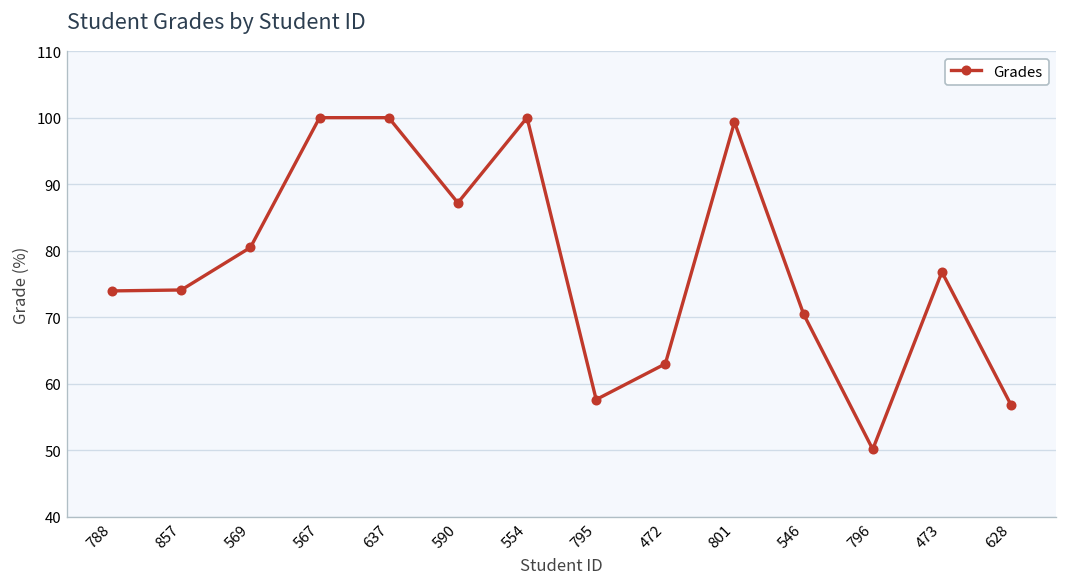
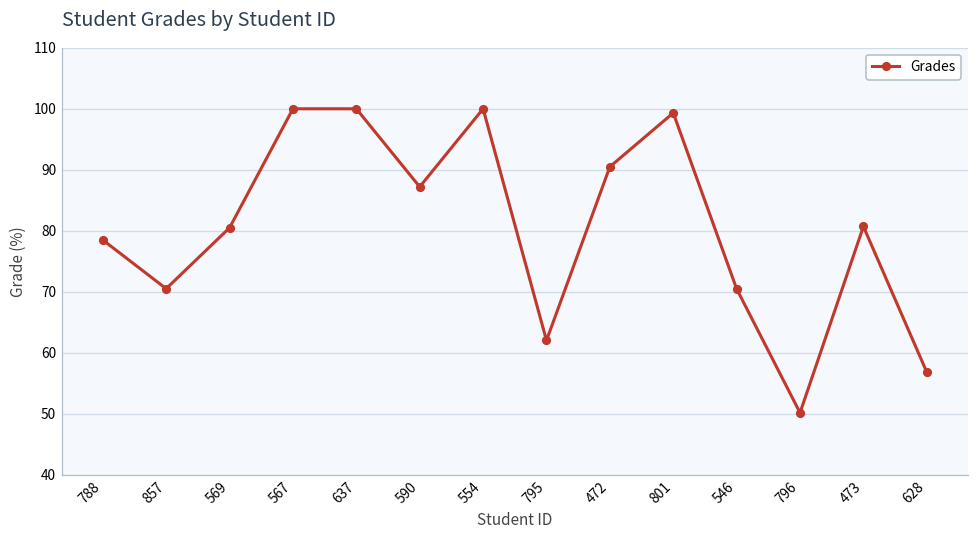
  {
-   "788": 74,
-   "857": 74,
+   "788": 78,
+   "857": 71,
    "569": 80,
    "567": 100,
    "637": 100,
    "590": 87,
    "554": 100,
-   "795": 58,
-   "472": 63,
+   "795": 62,
+   "472": 90,
    "801": 99,
    "546": 70,
    "796": 50,
-   "473": 77,
+   "473": 81,
    "628": 57
  }
